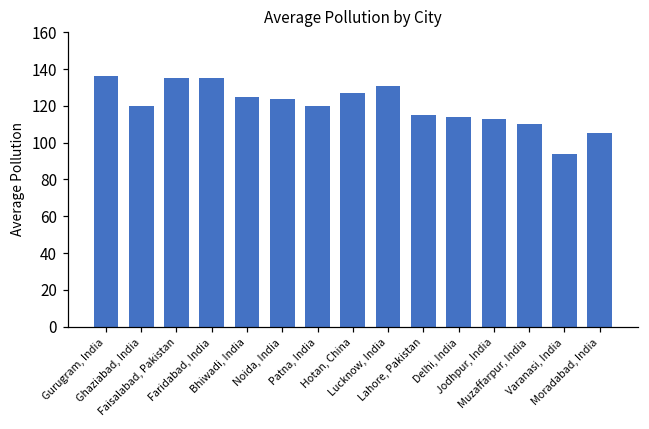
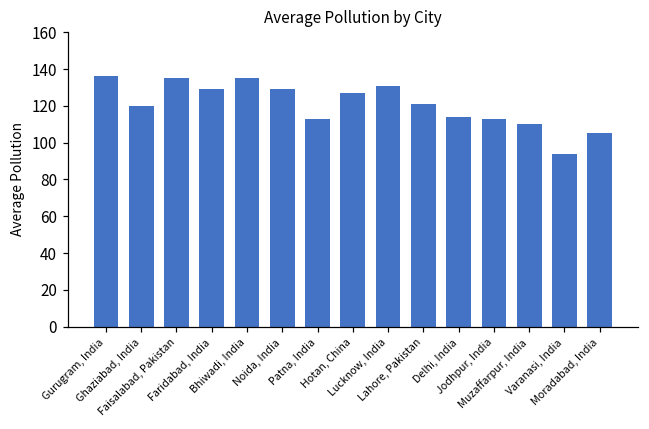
  {
    "Gurugram, India": 136,
    "Ghaziabad, India": 120,
    "Faisalabad, Pakistan": 135,
-   "Faridabad, India": 135,
-   "Bhiwadi, India": 125,
-   "Noida, India": 124,
-   "Patna, India": 120,
+   "Faridabad, India": 129,
+   "Bhiwadi, India": 135,
+   "Noida, India": 129,
+   "Patna, India": 113,
    "Hotan, China": 127,
    "Lucknow, India": 131,
-   "Lahore, Pakistan": 115,
+   "Lahore, Pakistan": 121,
    "Delhi, India": 114,
    "Jodhpur, India": 113,
    "Muzaffarpur, India": 110,
    "Varanasi, India": 94,
    "Moradabad, India": 105
  }
